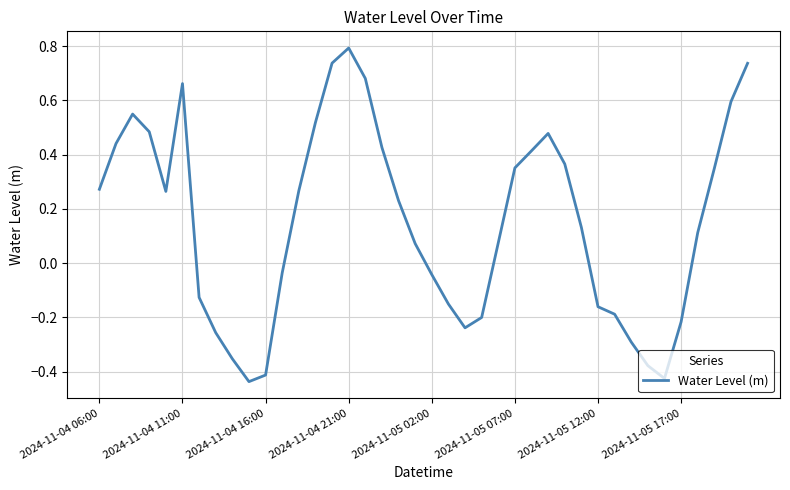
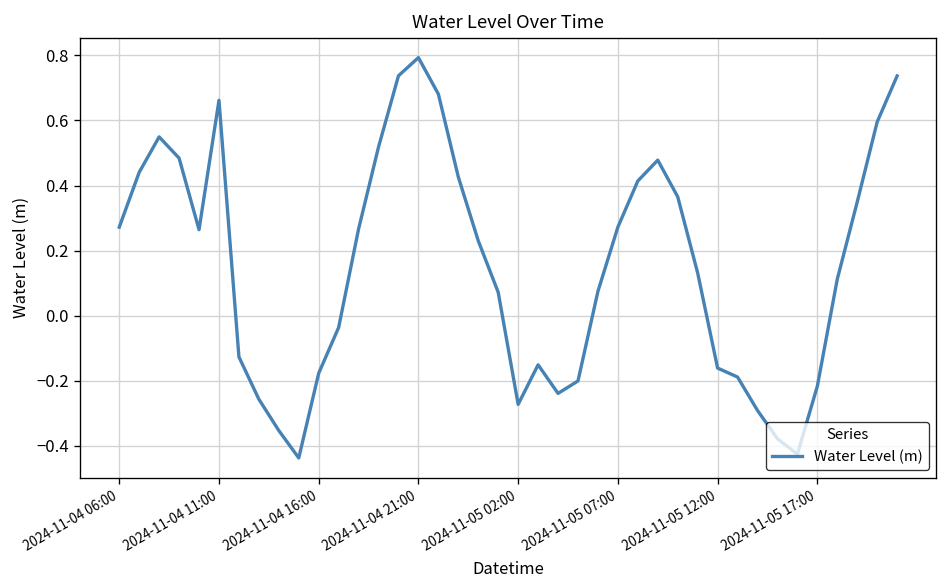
  {
    "2024-11-04 06:00": 0.27,
    "2024-11-04 11:00": 0.66,
-   "2024-11-04 16:00": -0.41,
+   "2024-11-04 16:00": -0.18,
    "2024-11-04 21:00": 0.79,
-   "2024-11-05 02:00": -0.04,
-   "2024-11-05 07:00": 0.35,
+   "2024-11-05 02:00": -0.27,
+   "2024-11-05 07:00": 0.27,
    "2024-11-05 12:00": -0.16,
    "2024-11-05 17:00": -0.22
  }
